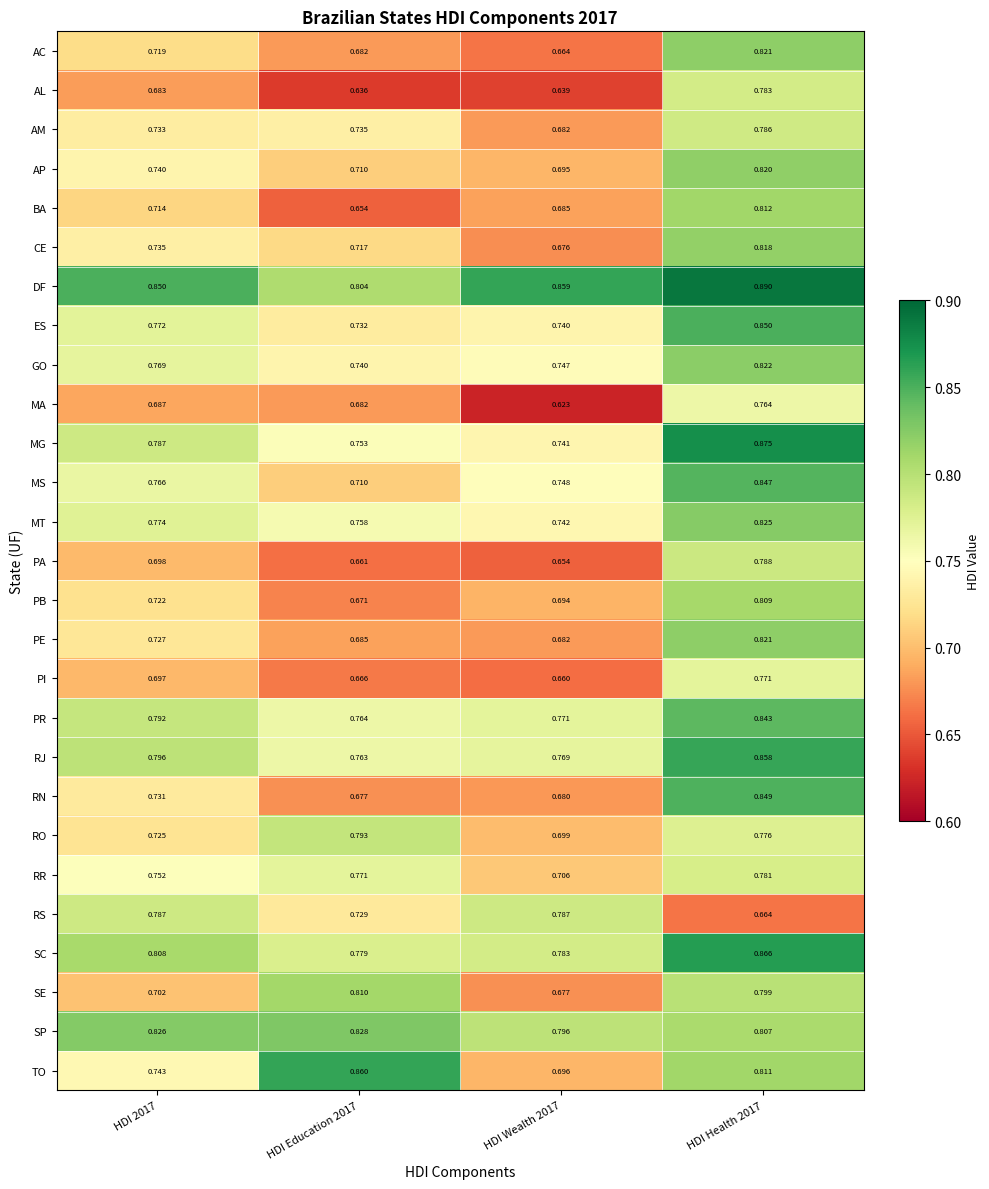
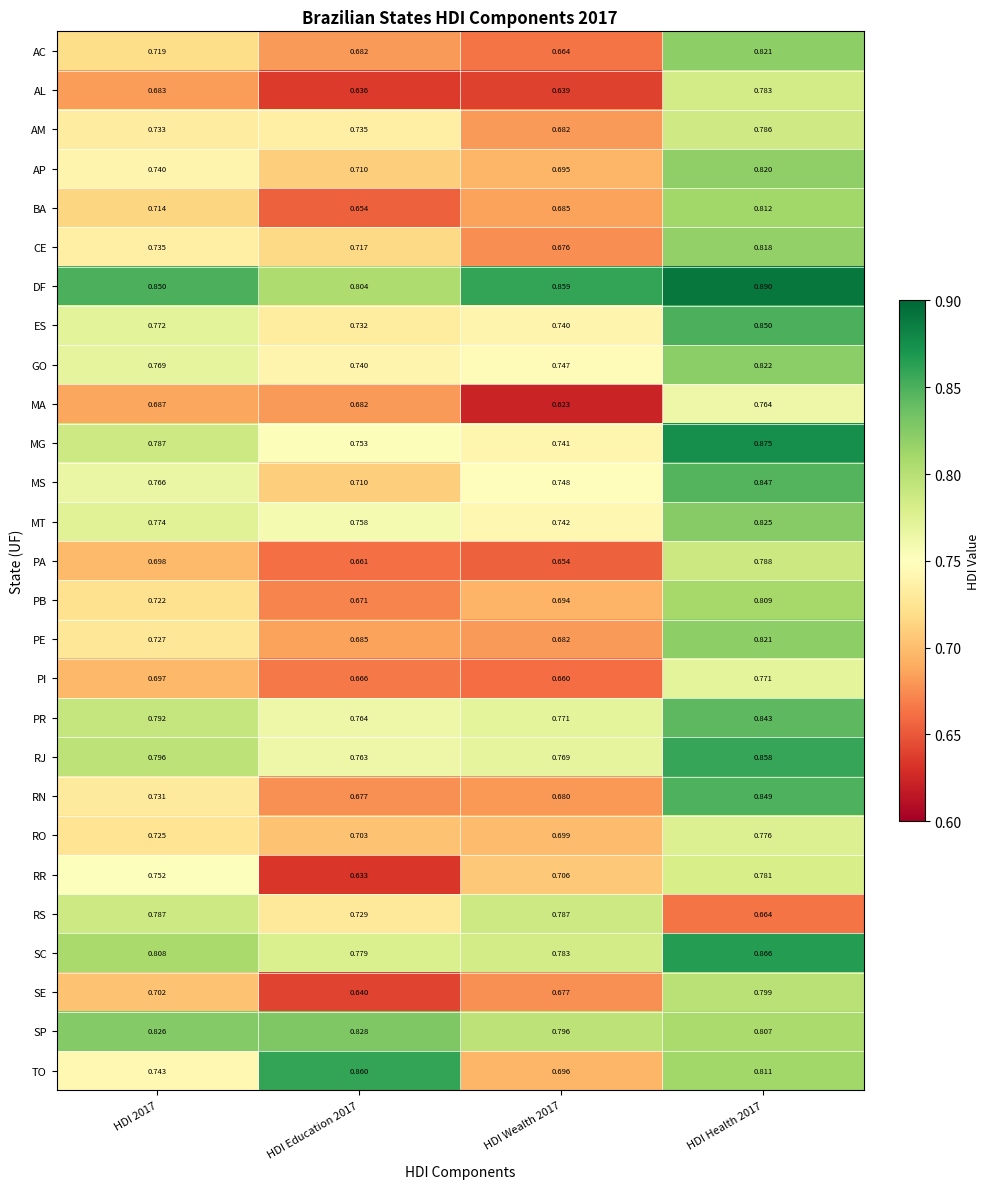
  {
    "AC": {
      "HDI 2017": 0.719,
      "HDI Education 2017": 0.682,
      "HDI Wealth 2017": 0.664,
      "HDI Health 2017": 0.821
    },
    "AL": {
      "HDI 2017": 0.683,
      "HDI Education 2017": 0.636,
      "HDI Wealth 2017": 0.639,
      "HDI Health 2017": 0.783
    },
    "AM": {
      "HDI 2017": 0.733,
      "HDI Education 2017": 0.735,
      "HDI Wealth 2017": 0.682,
      "HDI Health 2017": 0.786
    },
    "AP": {
      "HDI 2017": 0.740,
      "HDI Education 2017": 0.710,
      "HDI Wealth 2017": 0.695,
      "HDI Health 2017": 0.820
    },
    "BA": {
      "HDI 2017": 0.714,
      "HDI Education 2017": 0.654,
      "HDI Wealth 2017": 0.685,
      "HDI Health 2017": 0.812
    },
    "CE": {
      "HDI 2017": 0.735,
      "HDI Education 2017": 0.717,
      "HDI Wealth 2017": 0.676,
      "HDI Health 2017": 0.818
    },
    "DF": {
      "HDI 2017": 0.850,
      "HDI Education 2017": 0.804,
      "HDI Wealth 2017": 0.859,
      "HDI Health 2017": 0.890
    },
    "ES": {
      "HDI 2017": 0.772,
      "HDI Education 2017": 0.732,
      "HDI Wealth 2017": 0.740,
      "HDI Health 2017": 0.850
    },
    "GO": {
      "HDI 2017": 0.769,
      "HDI Education 2017": 0.740,
      "HDI Wealth 2017": 0.747,
      "HDI Health 2017": 0.822
    },
    "MA": {
      "HDI 2017": 0.687,
      "HDI Education 2017": 0.682,
      "HDI Wealth 2017": 0.623,
      "HDI Health 2017": 0.764
    },
    "MG": {
      "HDI 2017": 0.787,
      "HDI Education 2017": 0.753,
      "HDI Wealth 2017": 0.741,
      "HDI Health 2017": 0.875
    },
    "MS": {
      "HDI 2017": 0.766,
      "HDI Education 2017": 0.710,
      "HDI Wealth 2017": 0.748,
      "HDI Health 2017": 0.847
    },
    "MT": {
      "HDI 2017": 0.774,
      "HDI Education 2017": 0.758,
      "HDI Wealth 2017": 0.742,
      "HDI Health 2017": 0.825
    },
    "PA": {
      "HDI 2017": 0.698,
      "HDI Education 2017": 0.661,
      "HDI Wealth 2017": 0.654,
      "HDI Health 2017": 0.788
    },
    "PB": {
      "HDI 2017": 0.722,
      "HDI Education 2017": 0.671,
      "HDI Wealth 2017": 0.694,
      "HDI Health 2017": 0.809
    },
    "PE": {
      "HDI 2017": 0.727,
      "HDI Education 2017": 0.685,
      "HDI Wealth 2017": 0.682,
      "HDI Health 2017": 0.821
    },
    "PI": {
      "HDI 2017": 0.697,
      "HDI Education 2017": 0.666,
      "HDI Wealth 2017": 0.660,
      "HDI Health 2017": 0.771
    },
    "PR": {
      "HDI 2017": 0.792,
      "HDI Education 2017": 0.764,
      "HDI Wealth 2017": 0.771,
      "HDI Health 2017": 0.843
    },
    "RJ": {
      "HDI 2017": 0.796,
      "HDI Education 2017": 0.763,
      "HDI Wealth 2017": 0.769,
      "HDI Health 2017": 0.858
    },
    "RN": {
      "HDI 2017": 0.731,
      "HDI Education 2017": 0.677,
      "HDI Wealth 2017": 0.680,
      "HDI Health 2017": 0.849
    },
    "RO": {
      "HDI 2017": 0.725,
-     "HDI Education 2017": 0.793,
+     "HDI Education 2017": 0.703,
      "HDI Wealth 2017": 0.699,
      "HDI Health 2017": 0.776
    },
    "RR": {
      "HDI 2017": 0.752,
-     "HDI Education 2017": 0.771,
+     "HDI Education 2017": 0.633,
      "HDI Wealth 2017": 0.706,
      "HDI Health 2017": 0.781
    },
    "RS": {
      "HDI 2017": 0.787,
      "HDI Education 2017": 0.729,
      "HDI Wealth 2017": 0.787,
      "HDI Health 2017": 0.664
    },
    "SC": {
      "HDI 2017": 0.808,
      "HDI Education 2017": 0.779,
      "HDI Wealth 2017": 0.783,
      "HDI Health 2017": 0.866
    },
    "SE": {
      "HDI 2017": 0.702,
-     "HDI Education 2017": 0.810,
+     "HDI Education 2017": 0.640,
      "HDI Wealth 2017": 0.677,
      "HDI Health 2017": 0.799
    },
    "SP": {
      "HDI 2017": 0.826,
      "HDI Education 2017": 0.828,
      "HDI Wealth 2017": 0.796,
      "HDI Health 2017": 0.807
    },
    "TO": {
      "HDI 2017": 0.743,
      "HDI Education 2017": 0.860,
      "HDI Wealth 2017": 0.696,
      "HDI Health 2017": 0.811
    }
  }
